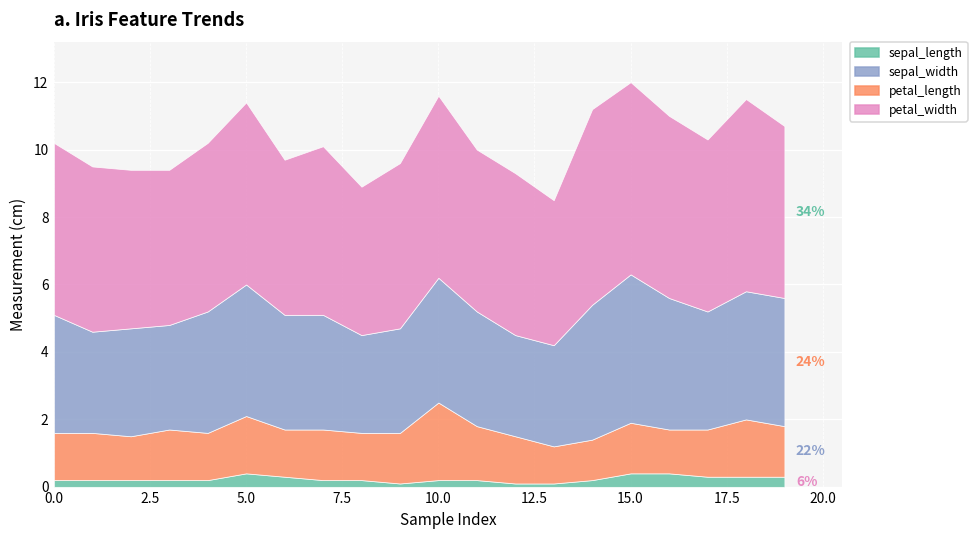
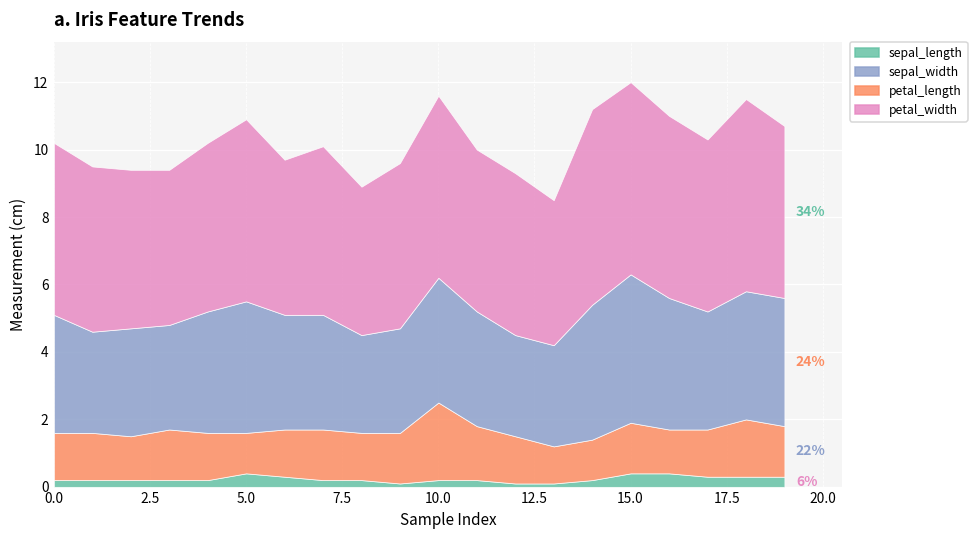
  {
    "petal_length": {
      "0.0": 1.4,
-     "5.0": 1.7,
+     "5.0": 1.2,
      "10.0": 2.3,
      "15.0": 1.5
    },
    "sepal_width": {
      "0.0": 3.5,
      "5.0": 3.9,
      "10.0": 3.7,
      "15.0": 4.4
    }
  }
